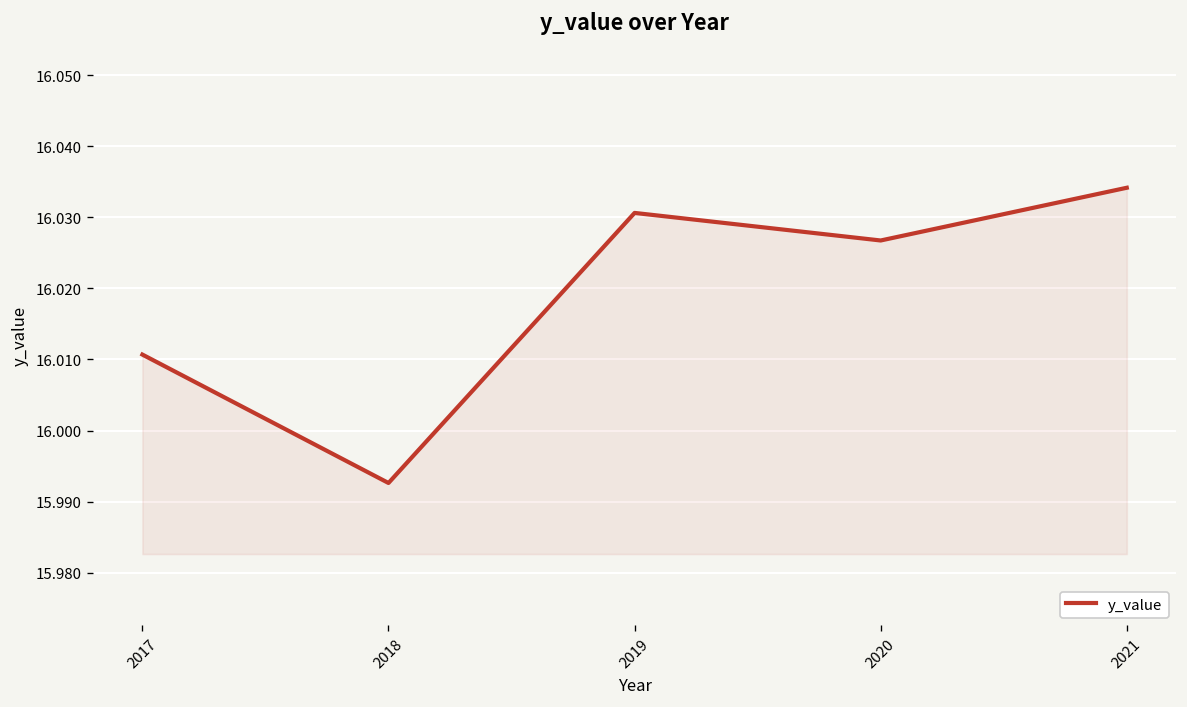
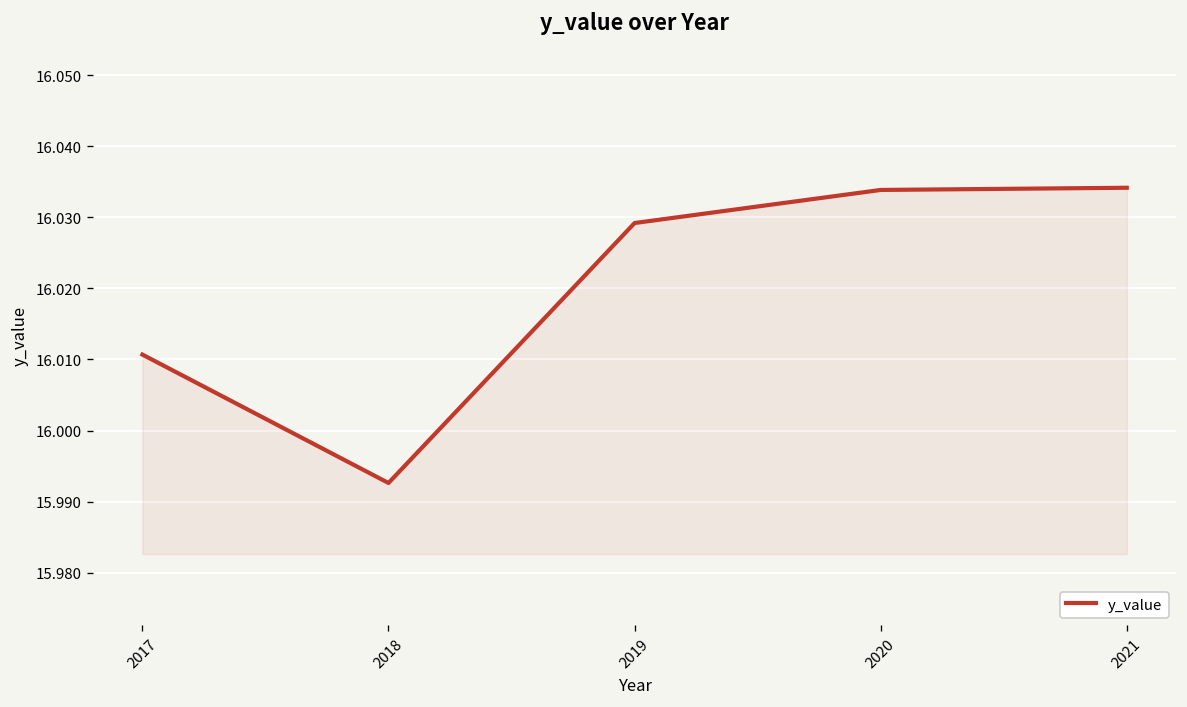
  {
    "2017": 16.011,
    "2018": 15.993,
-   "2019": 16.031,
-   "2020": 16.027,
+   "2019": 16.029,
+   "2020": 16.034,
    "2021": 16.034
  }
